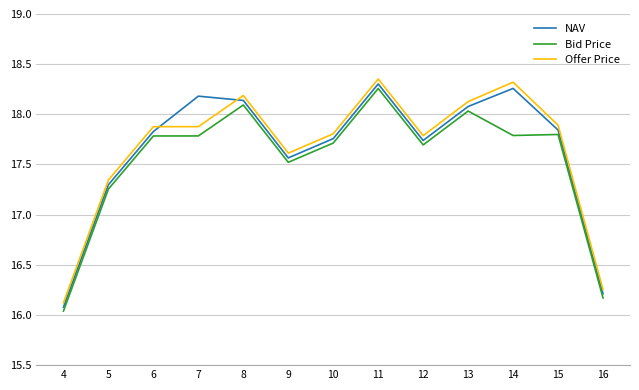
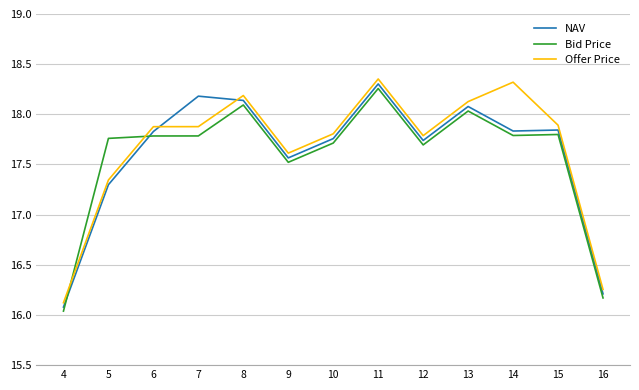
  {
    "NAV": {
      "4": 16.08,
      "5": 17.30,
      "6": 17.83,
      "7": 18.18,
      "8": 18.14,
      "9": 17.57,
      "10": 17.76,
      "11": 18.30,
      "12": 17.74,
      "13": 18.08,
-     "14": 18.26,
+     "14": 17.83,
      "15": 17.84,
      "16": 16.21
    },
    "Bid Price": {
      "4": 16.04,
-     "5": 17.26,
+     "5": 17.76,
      "6": 17.78,
      "7": 17.78,
      "8": 18.09,
      "9": 17.52,
      "10": 17.71,
      "11": 18.26,
      "12": 17.70,
      "13": 18.03,
      "14": 17.79,
      "15": 17.80,
      "16": 16.17
    },
    "Offer Price": {
      "4": 16.12,
      "5": 17.35,
      "6": 17.88,
      "7": 17.88,
      "8": 18.19,
      "9": 17.61,
      "10": 17.81,
      "11": 18.35,
      "12": 17.79,
      "13": 18.13,
      "14": 18.32,
      "15": 17.89,
      "16": 16.25
    }
  }
